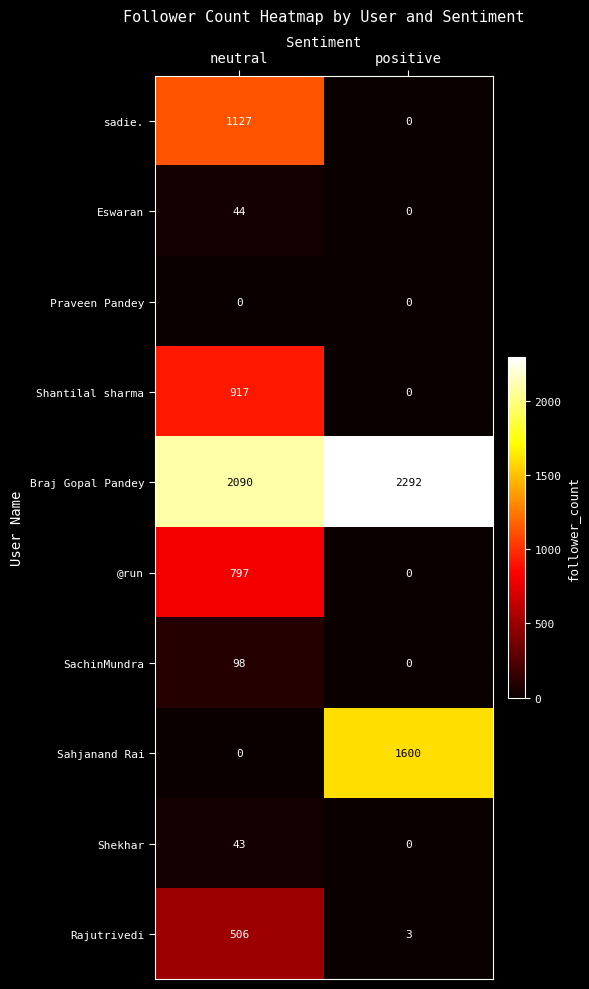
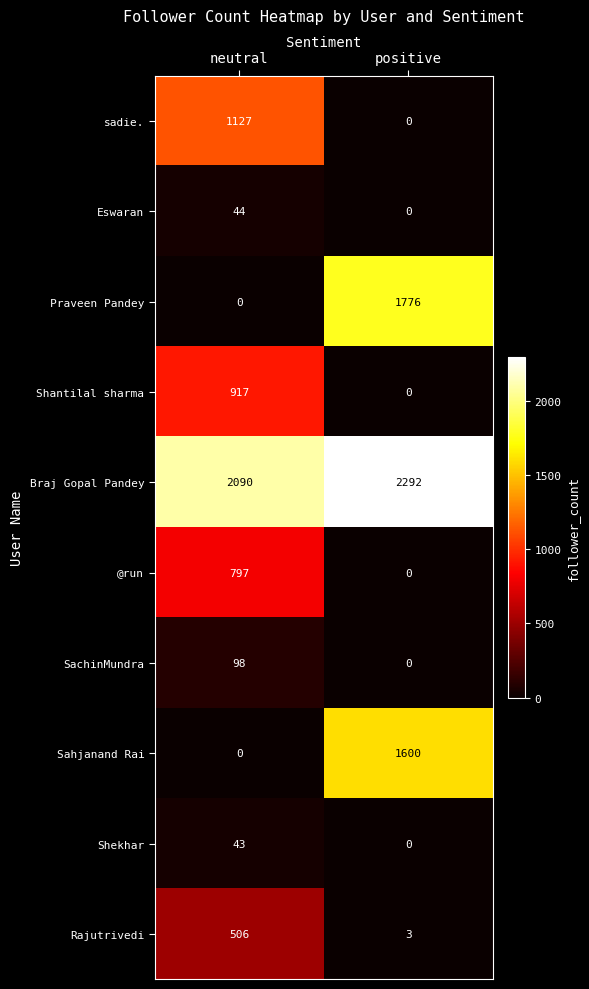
  {
    "sadie.": {
      "neutral": 1127,
      "positive": 0
    },
    "Eswaran": {
      "neutral": 44,
      "positive": 0
    },
    "Praveen Pandey": {
      "neutral": 0,
-     "positive": 0
+     "positive": 1776
    },
    "Shantilal sharma": {
      "neutral": 917,
      "positive": 0
    },
    "Braj Gopal Pandey": {
      "neutral": 2090,
      "positive": 2292
    },
    "@run": {
      "neutral": 797,
      "positive": 0
    },
    "SachinMundra": {
      "neutral": 98,
      "positive": 0
    },
    "Sahjanand Rai": {
      "neutral": 0,
      "positive": 1600
    },
    "Shekhar": {
      "neutral": 43,
      "positive": 0
    },
    "Rajutrivedi": {
      "neutral": 506,
      "positive": 3
    }
  }
